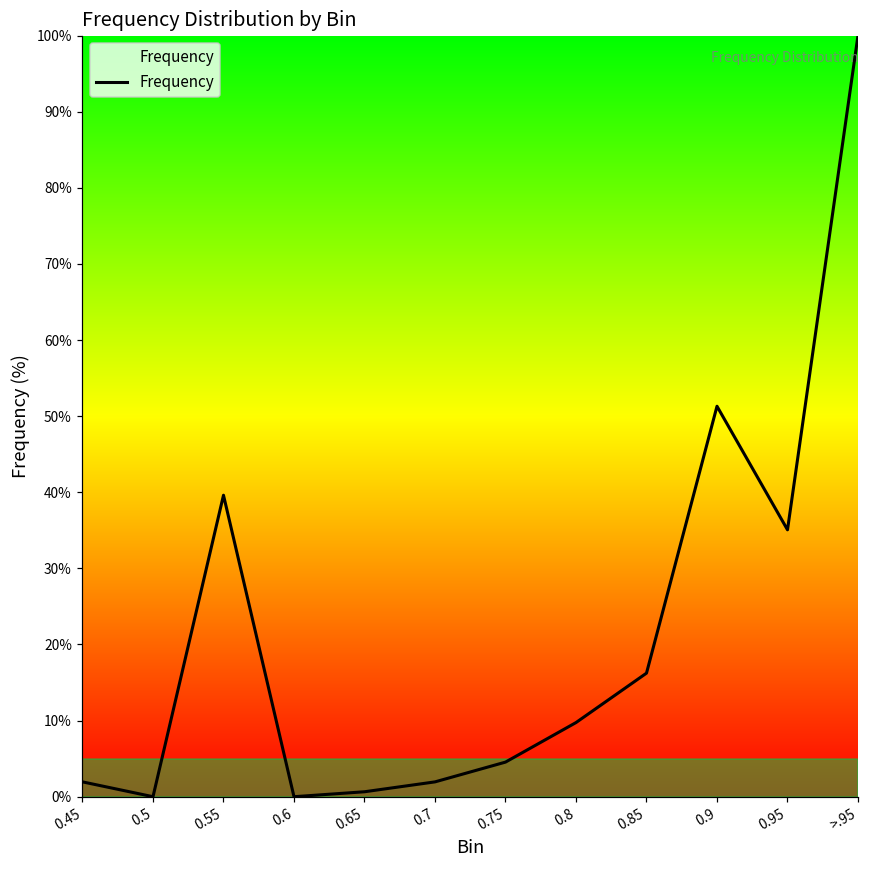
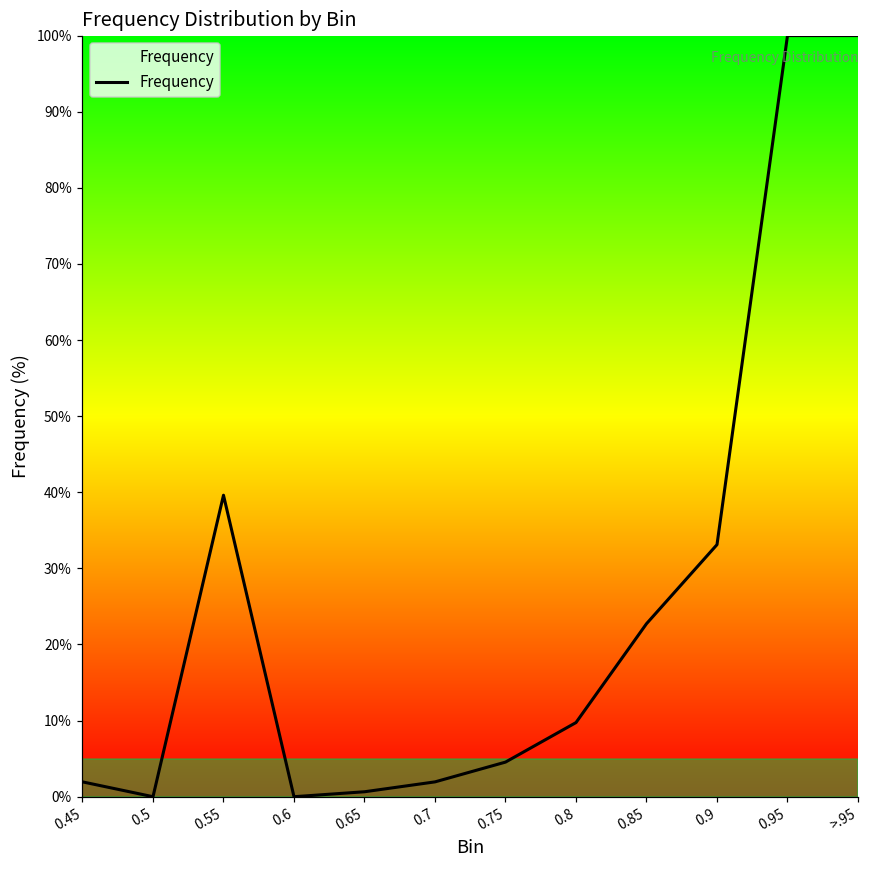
  {
    "0.55": "40%",
    "0.8": "10%",
-   "0.85": "16%",
-   "0.9": "51%",
-   "0.95": "35%",
+   "0.85": "23%",
+   "0.9": "33%",
+   "0.95": "100%",
    ">.95": "100%"
  }
